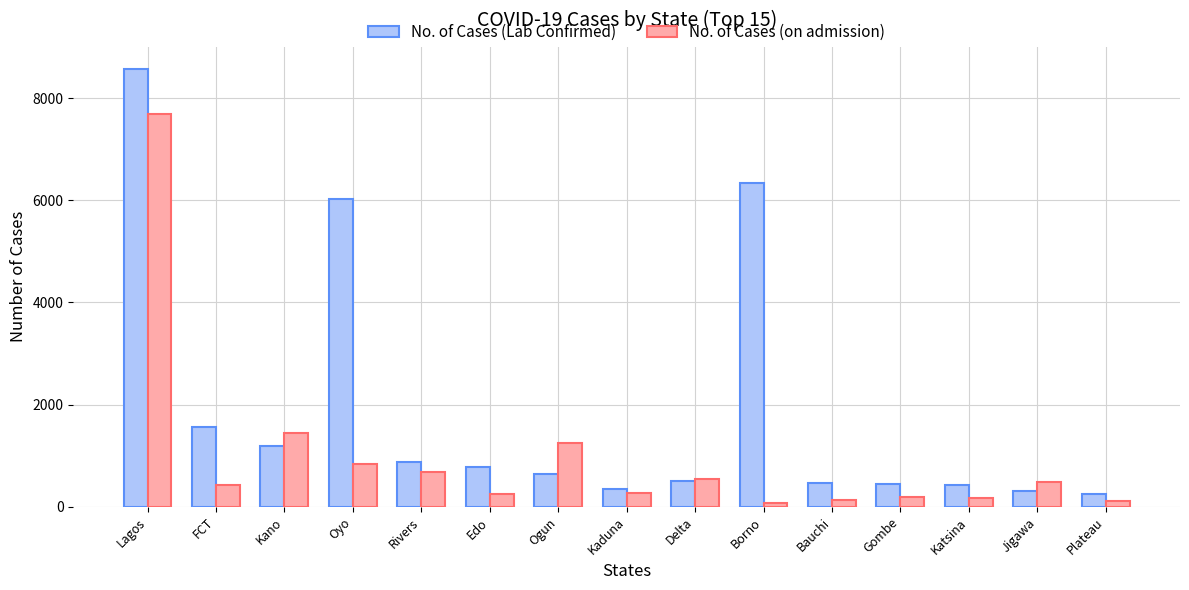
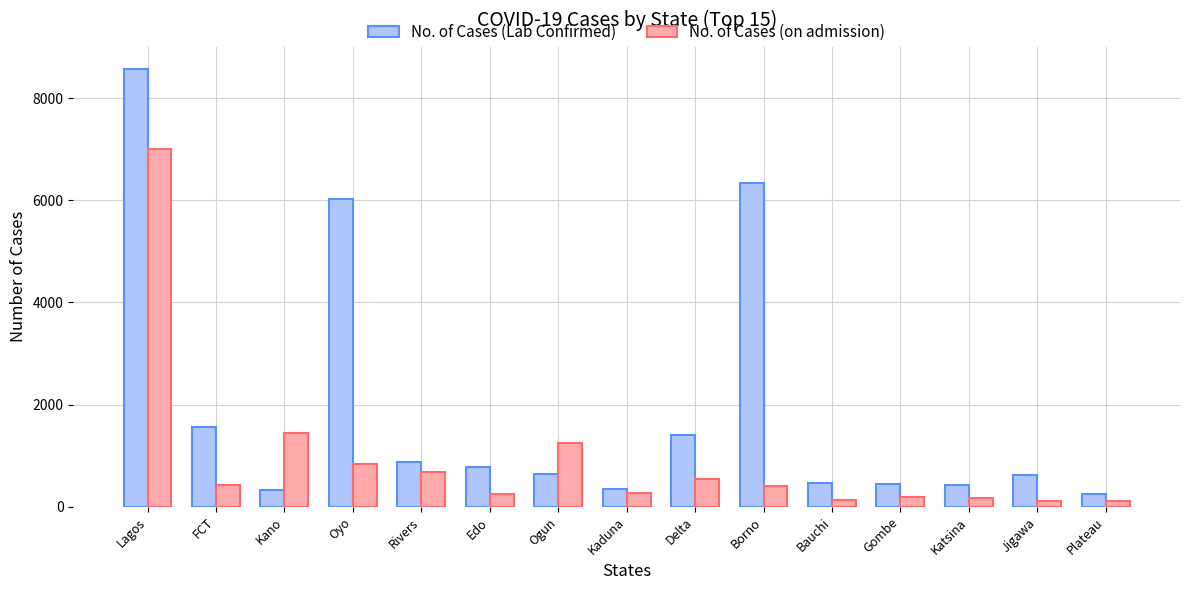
  {
    "No. of Cases (Lab Confirmed)": {
      "Lagos": 8600,
      "FCT": 1600,
-     "Kano": 1200,
+     "Kano": 300,
      "Oyo": 6000,
      "Rivers": 900,
      "Edo": 800,
      "Ogun": 600,
      "Kaduna": 400,
-     "Delta": 500,
+     "Delta": 1400,
      "Borno": 6300,
      "Bauchi": 500,
      "Gombe": 500,
      "Katsina": 400,
-     "Jigawa": 300,
+     "Jigawa": 600,
      "Plateau": 300
    },
    "No. of Cases (on admission)": {
-     "Lagos": 7700,
+     "Lagos": 7000,
      "FCT": 400,
      "Kano": 1400,
      "Oyo": 800,
      "Rivers": 700,
      "Edo": 200,
      "Ogun": 1200,
      "Kaduna": 300,
      "Delta": 500,
-     "Borno": 100,
+     "Borno": 400,
      "Bauchi": 100,
      "Gombe": 200,
      "Katsina": 200,
-     "Jigawa": 500,
+     "Jigawa": 100,
      "Plateau": 100
    }
  }
